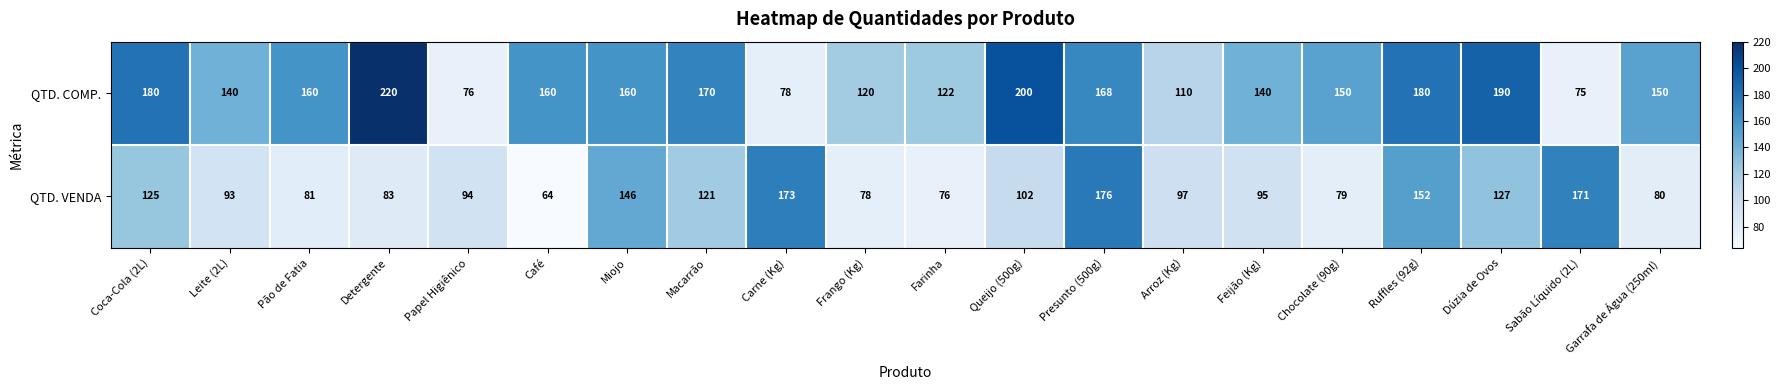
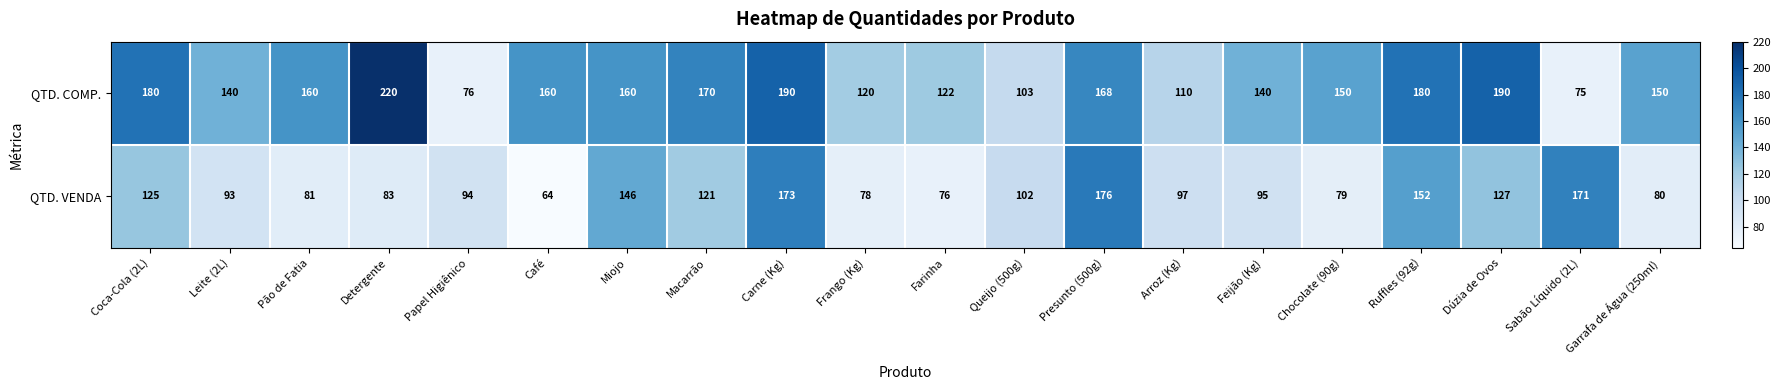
  {
    "QTD. COMP.": {
      "Coca-Cola (2L)": 180,
      "Leite (2L)": 140,
      "Pão de Fatia": 160,
      "Detergente": 220,
      "Papel Higiênico": 76,
      "Café": 160,
      "Miojo": 160,
      "Macarrão": 170,
-     "Carne (Kg)": 78,
+     "Carne (Kg)": 190,
      "Frango (Kg)": 120,
      "Farinha": 122,
-     "Queijo (500g)": 200,
+     "Queijo (500g)": 103,
      "Presunto (500g)": 168,
      "Arroz (Kg)": 110,
      "Feijão (Kg)": 140,
      "Chocolate (90g)": 150,
      "Ruffles (92g)": 180,
      "Dúzia de Ovos": 190,
      "Sabão Líquido (2L)": 75,
      "Garrafa de Água (250ml)": 150
    },
    "QTD. VENDA": {
      "Coca-Cola (2L)": 125,
      "Leite (2L)": 93,
      "Pão de Fatia": 81,
      "Detergente": 83,
      "Papel Higiênico": 94,
      "Café": 64,
      "Miojo": 146,
      "Macarrão": 121,
      "Carne (Kg)": 173,
      "Frango (Kg)": 78,
      "Farinha": 76,
      "Queijo (500g)": 102,
      "Presunto (500g)": 176,
      "Arroz (Kg)": 97,
      "Feijão (Kg)": 95,
      "Chocolate (90g)": 79,
      "Ruffles (92g)": 152,
      "Dúzia de Ovos": 127,
      "Sabão Líquido (2L)": 171,
      "Garrafa de Água (250ml)": 80
    }
  }
